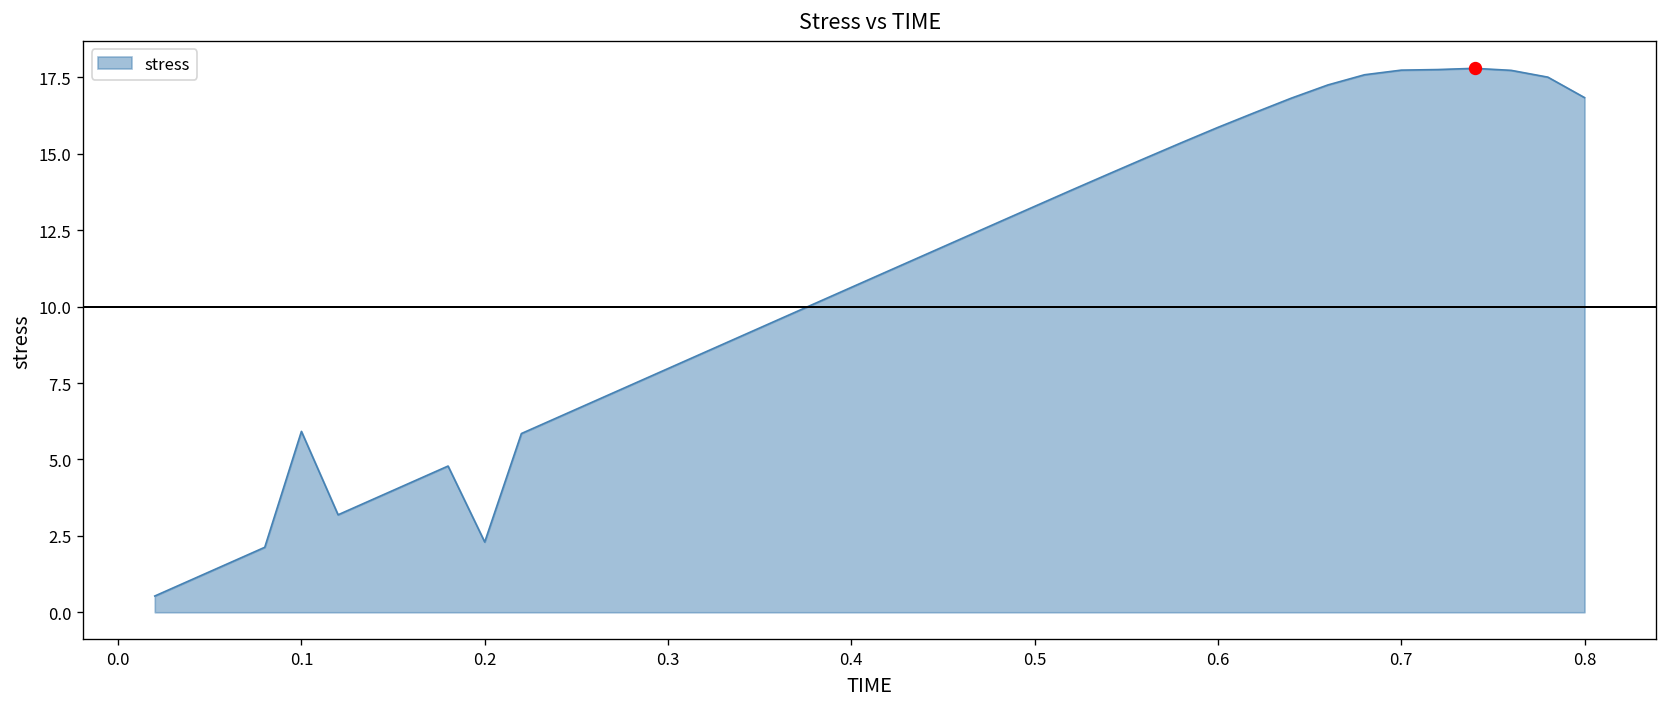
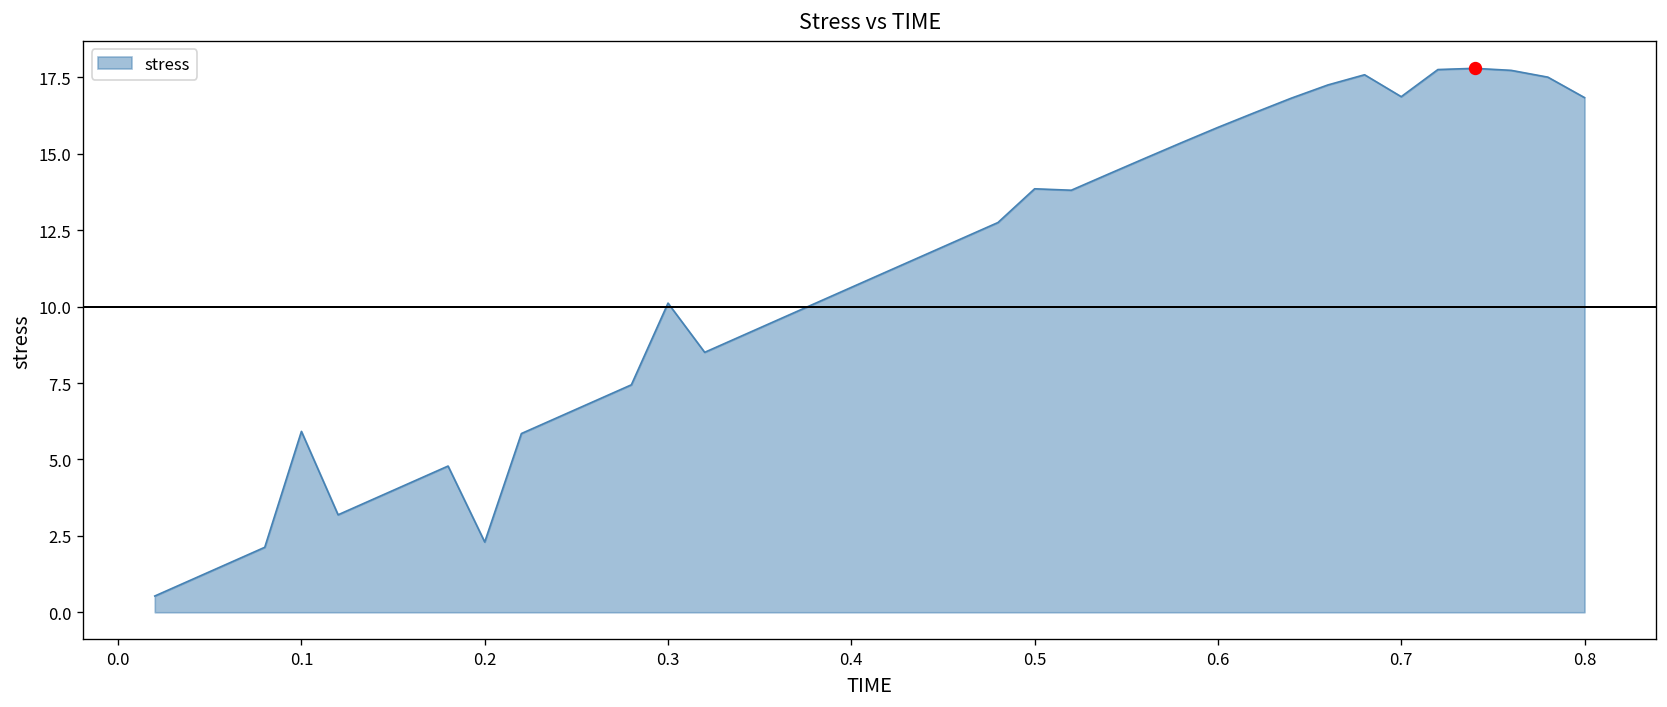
  {
    "stress": {
      "0.1": 5.9,
      "0.2": 2.3,
-     "0.3": 8.0,
+     "0.3": 10.1,
      "0.4": 10.6,
-     "0.5": 13.3,
+     "0.5": 13.9,
      "0.6": 15.9,
-     "0.7": 17.7,
+     "0.7": 16.9,
      "0.8": 16.8
    }
  }
